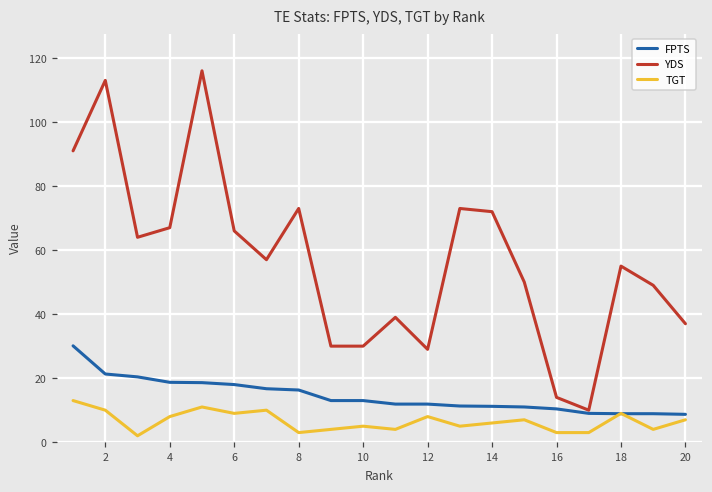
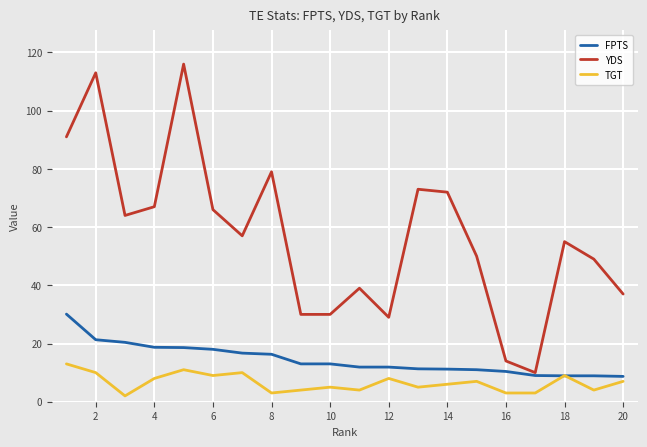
  {
    "FPTS": {
      "2": 21,
      "4": 19,
      "6": 18,
      "8": 16,
      "10": 13,
      "12": 12,
      "14": 11,
      "16": 10,
      "20": 9
    },
    "YDS": {
      "2": 113,
      "4": 67,
      "6": 66,
-     "8": 73,
+     "8": 79,
      "10": 30,
      "12": 29,
      "14": 72,
      "16": 14,
      "18": 55,
      "20": 37
    },
    "TGT": {
      "2": 10,
      "4": 8,
      "6": 9,
      "8": 3,
      "10": 5,
      "12": 8,
      "14": 6,
      "16": 3,
      "20": 7
    }
  }
